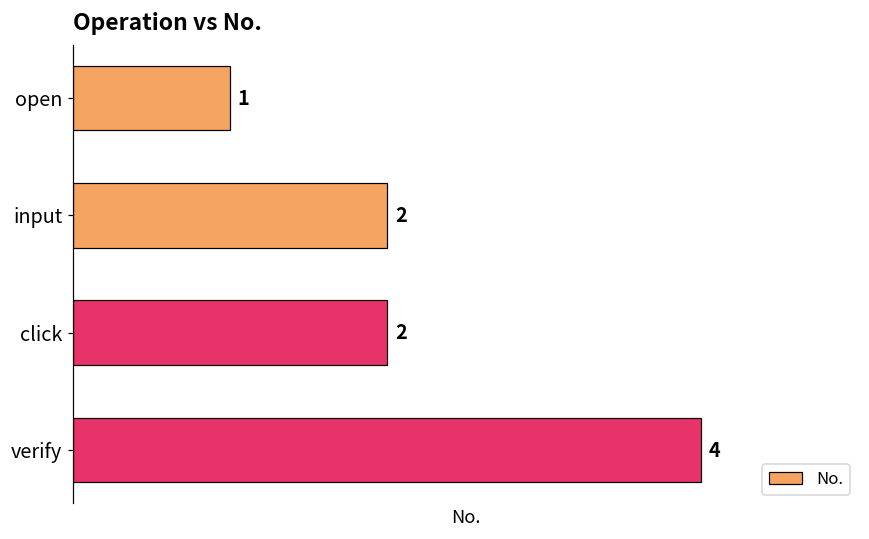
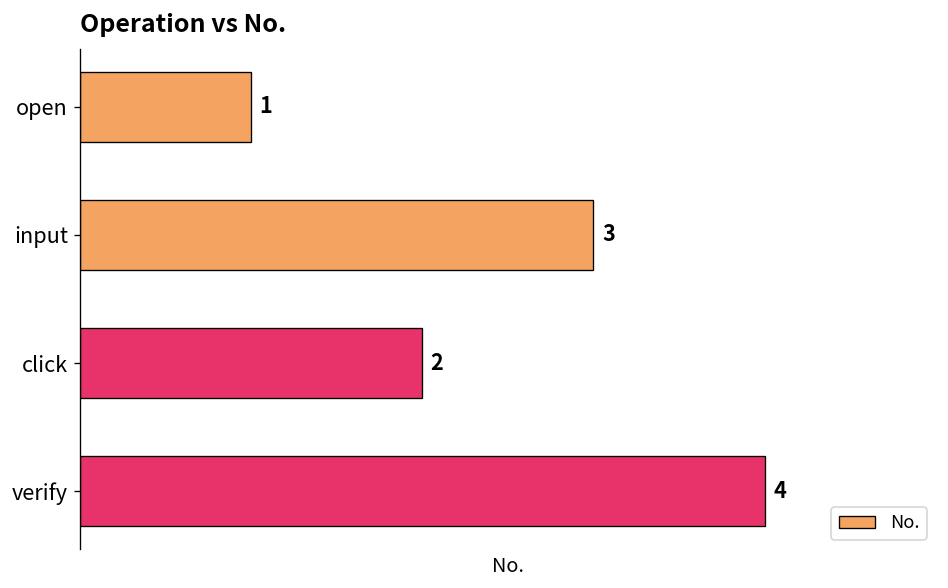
  {
    "open": 1,
-   "input": 2,
+   "input": 3,
    "click": 2,
    "verify": 4
  }
